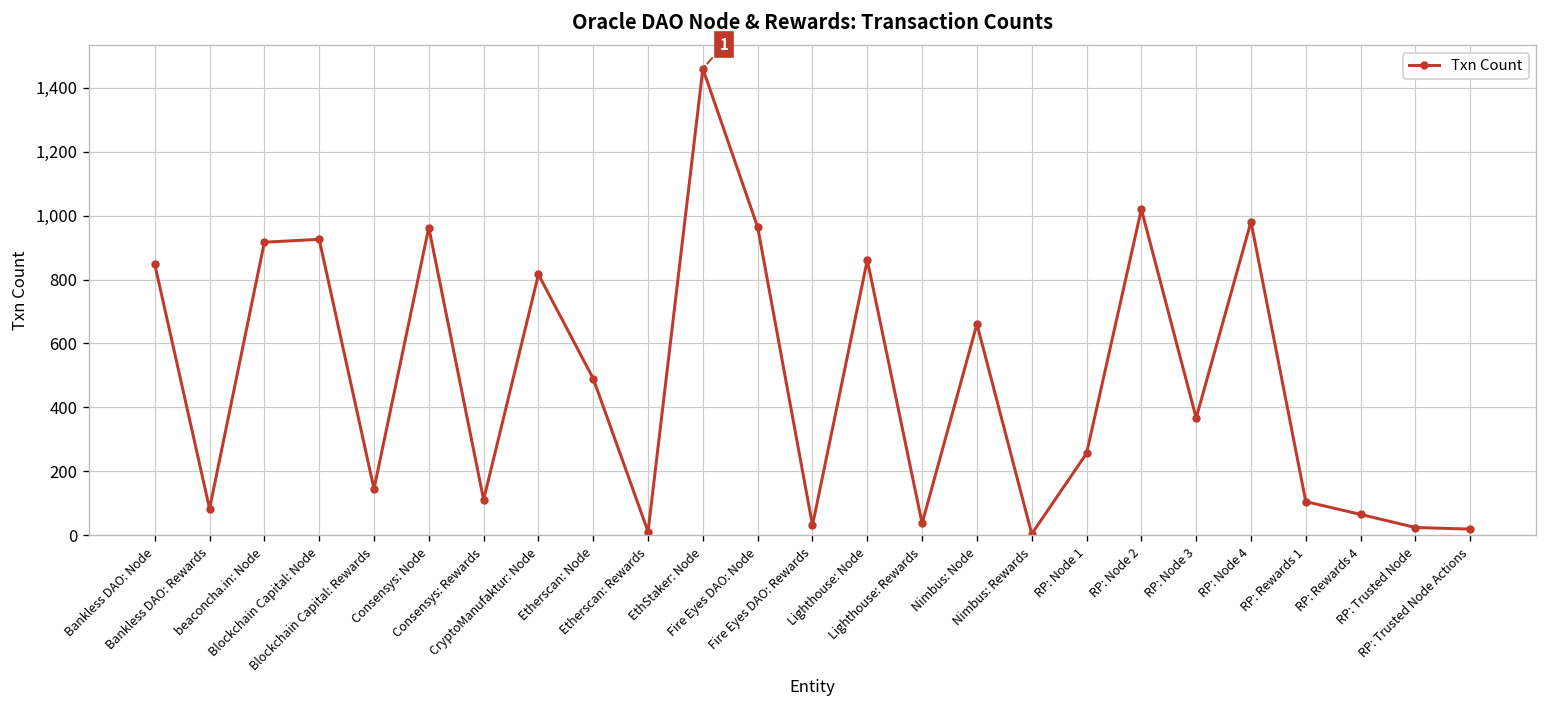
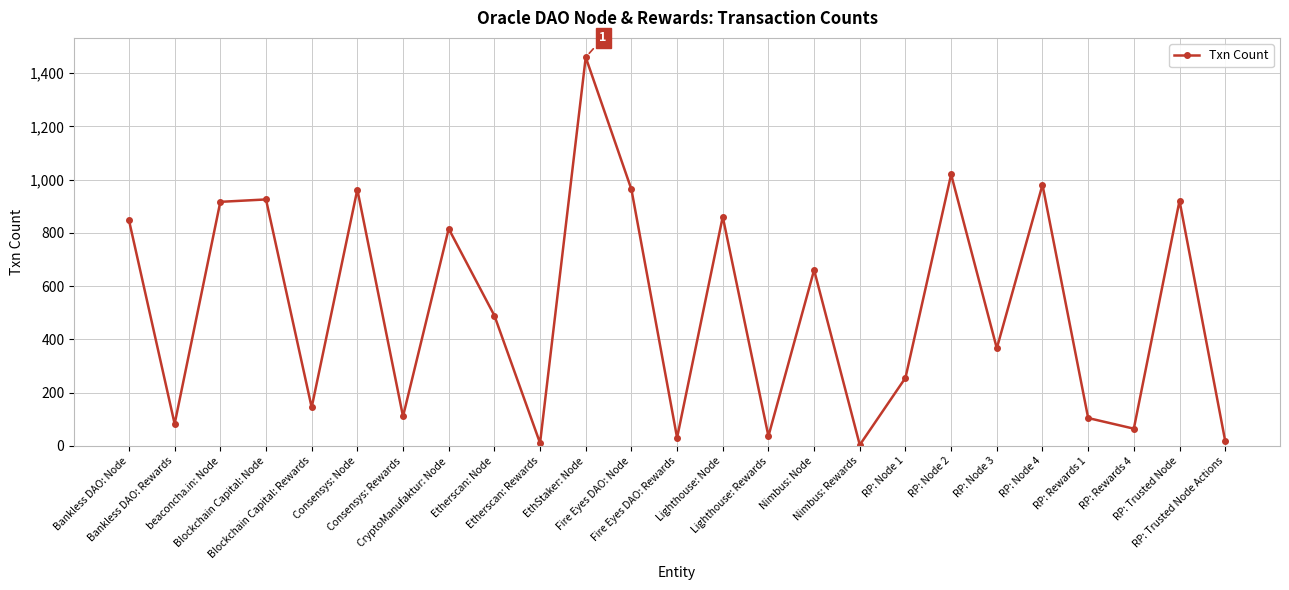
  {
    "Bankless DAO: Node": "850",
    "Bankless DAO: Rewards": "80",
    "beaconcha.in: Node": "920",
    "Blockchain Capital: Node": "930",
    "Blockchain Capital: Rewards": "150",
    "Consensys: Node": "960",
    "Consensys: Rewards": "110",
    "CryptoManufaktur: Node": "820",
    "Etherscan: Node": "490",
    "Etherscan: Rewards": "10",
    "EthStaker: Node": "1,460",
    "Fire Eyes DAO: Node": "960",
    "Fire Eyes DAO: Rewards": "30",
    "Lighthouse: Node": "860",
    "Lighthouse: Rewards": "40",
    "Nimbus: Node": "660",
    "Nimbus: Rewards": "0",
    "RP: Node 1": "260",
    "RP: Node 2": "1,020",
    "RP: Node 3": "370",
    "RP: Node 4": "980",
    "RP: Rewards 1": "110",
    "RP: Rewards 4": "70",
-   "RP: Trusted Node": "20",
+   "RP: Trusted Node": "920",
    "RP: Trusted Node Actions": "20"
  }
